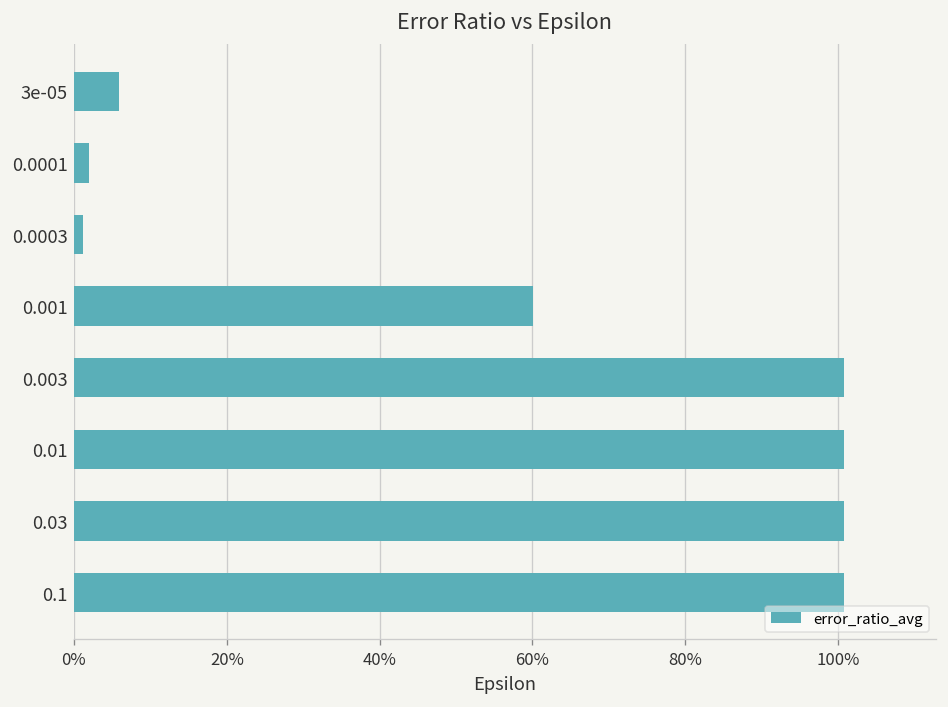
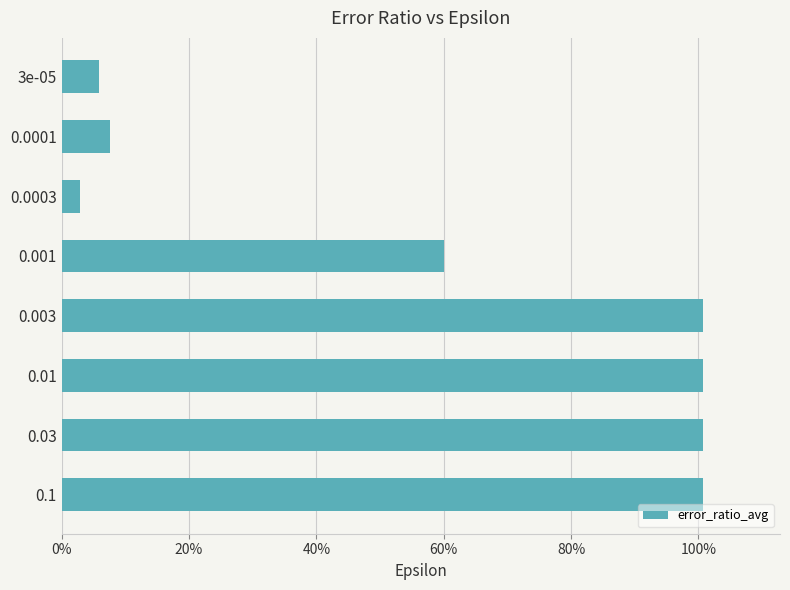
  {
    "3e-05": "6%",
-   "0.0001": "2%",
-   "0.0003": "1%",
+   "0.0001": "8%",
+   "0.0003": "3%",
    "0.001": "60%",
    "0.003": "101%",
    "0.01": "101%",
    "0.03": "101%",
    "0.1": "101%"
  }
